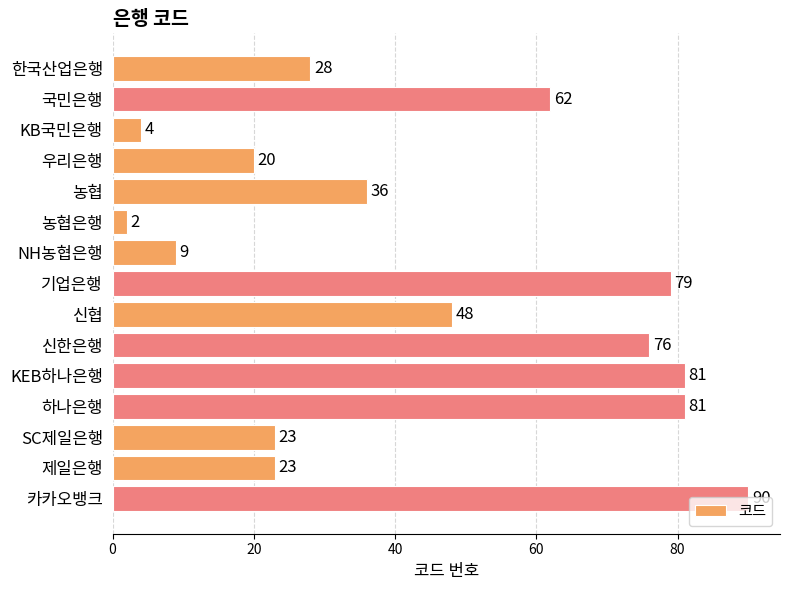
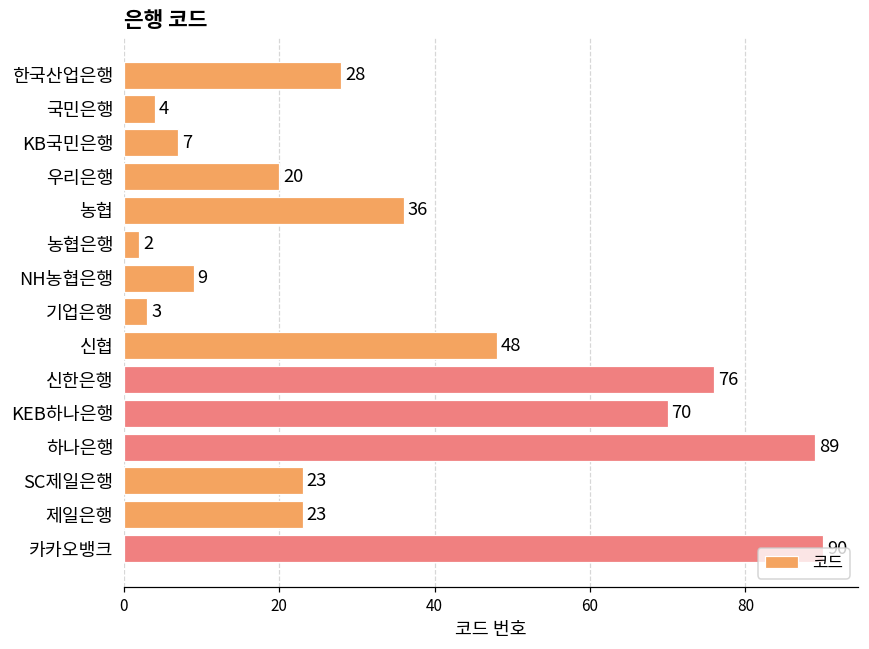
  {
    "한국산업은행": 28,
-   "국민은행": 62,
-   "KB국민은행": 4,
+   "국민은행": 4,
+   "KB국민은행": 7,
    "우리은행": 20,
    "농협": 36,
    "농협은행": 2,
    "NH농협은행": 9,
-   "기업은행": 79,
+   "기업은행": 3,
    "신협": 48,
    "신한은행": 76,
-   "KEB하나은행": 81,
-   "하나은행": 81,
+   "KEB하나은행": 70,
+   "하나은행": 89,
    "SC제일은행": 23,
    "제일은행": 23
  }
